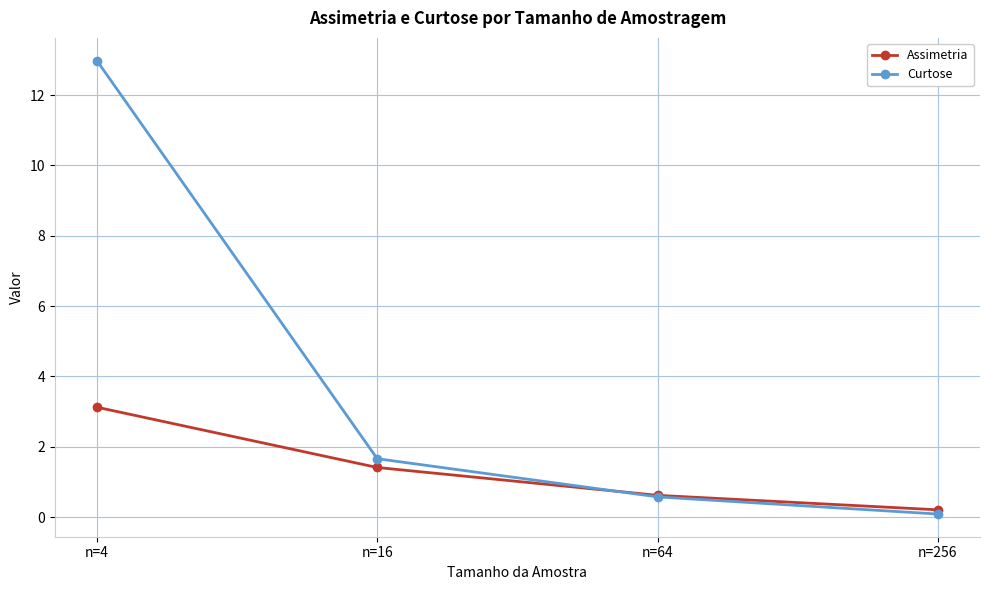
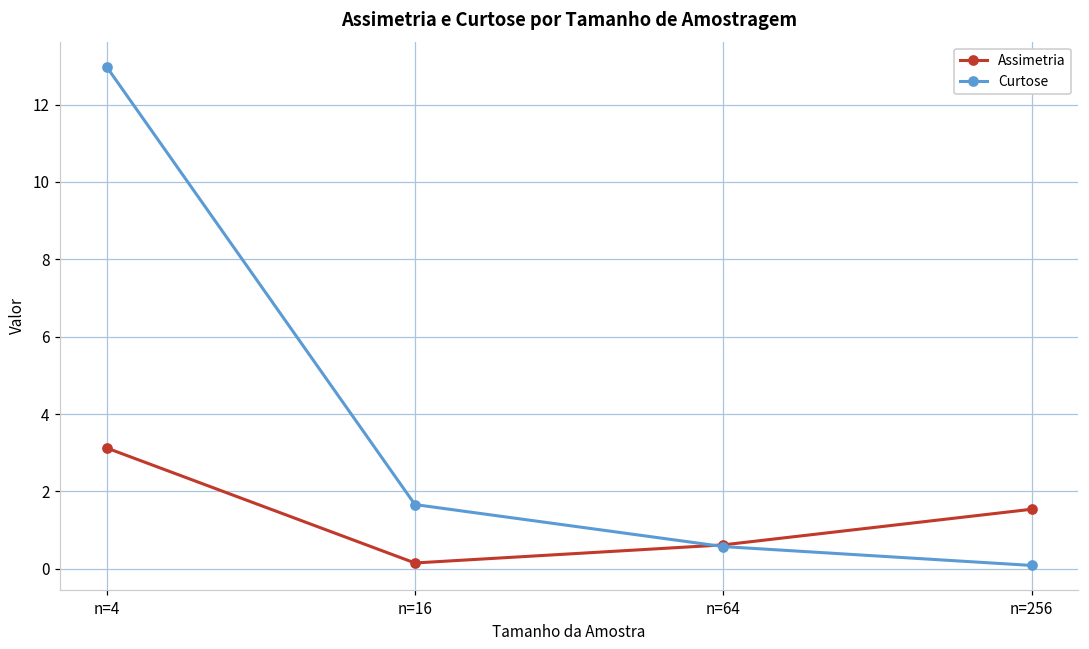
  {
    "Assimetria": {
      "n=4": 3.1,
-     "n=16": 1.4,
-     "n=256": 0.2
+     "n=16": 0.2,
+     "n=256": 1.5
    },
    "Curtose": {
      "n=4": 13.0,
      "n=16": 1.7,
      "n=256": 0.1
    }
  }
